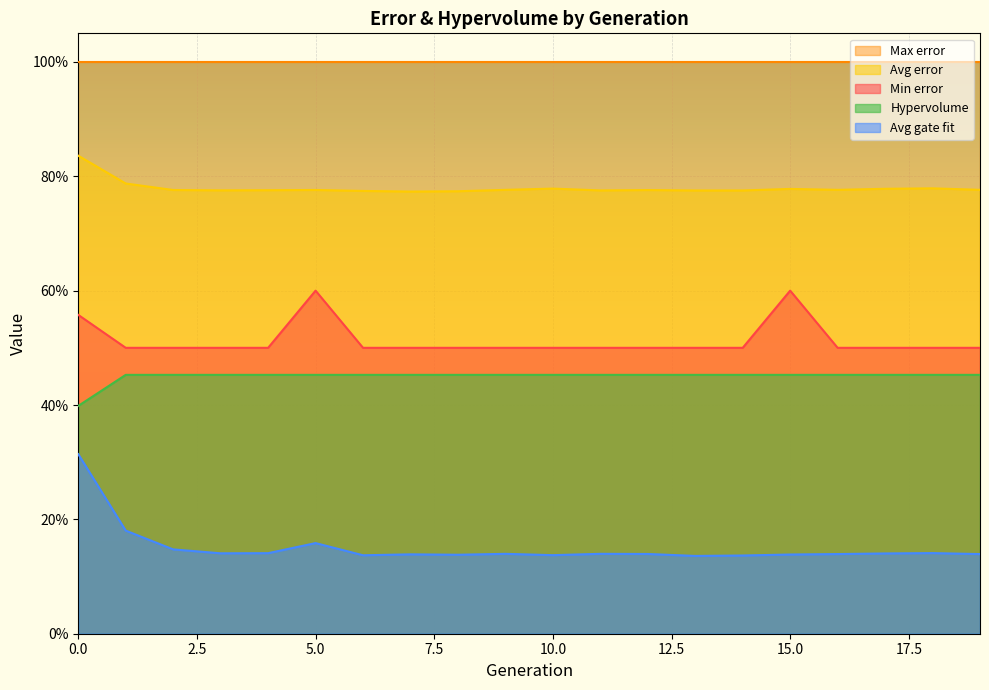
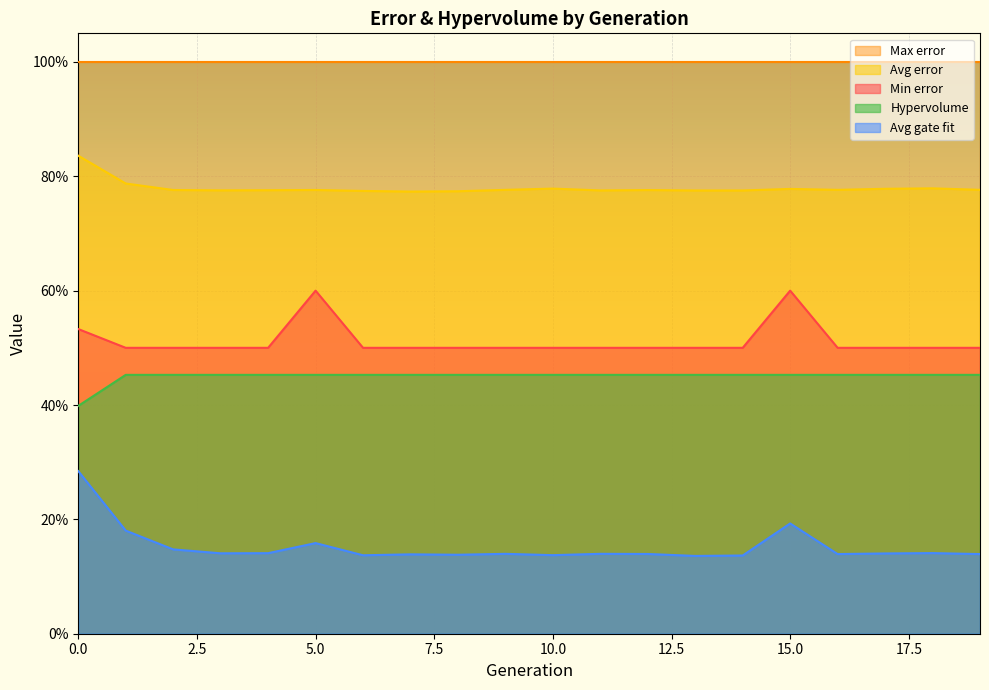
  {
    "Min error": {
-     "0.0": "56%",
+     "0.0": "53%",
      "5.0": "60%",
      "10.0": "50%",
      "15.0": "60%"
    },
    "Hypervolume": {
      "0.0": "40%",
      "5.0": "45%",
      "10.0": "45%",
      "15.0": "45%"
    },
    "Avg gate fit": {
-     "0.0": "31%",
+     "0.0": "28%",
      "5.0": "16%",
      "10.0": "14%",
-     "15.0": "14%"
+     "15.0": "19%"
    }
  }
